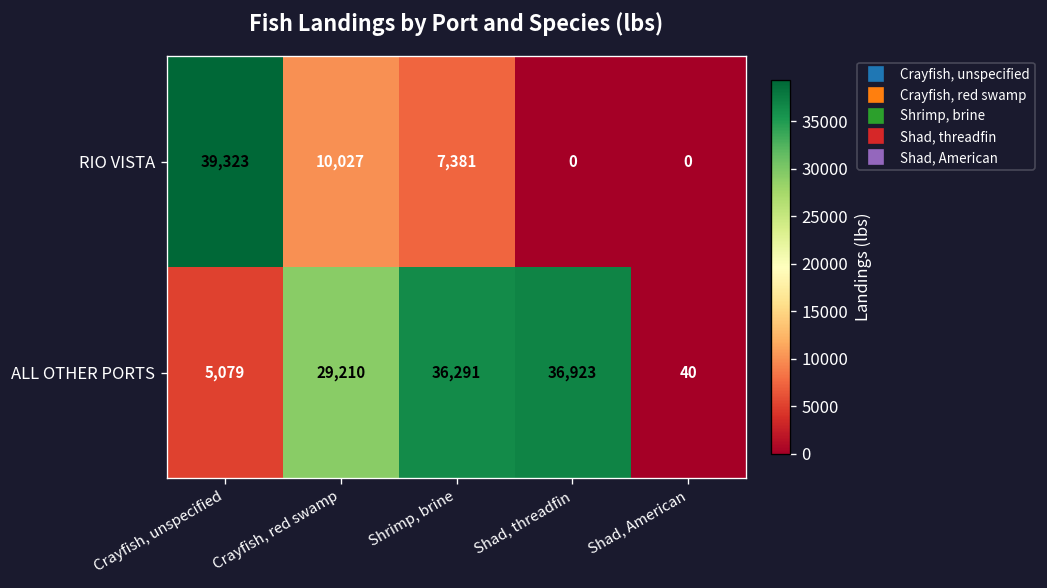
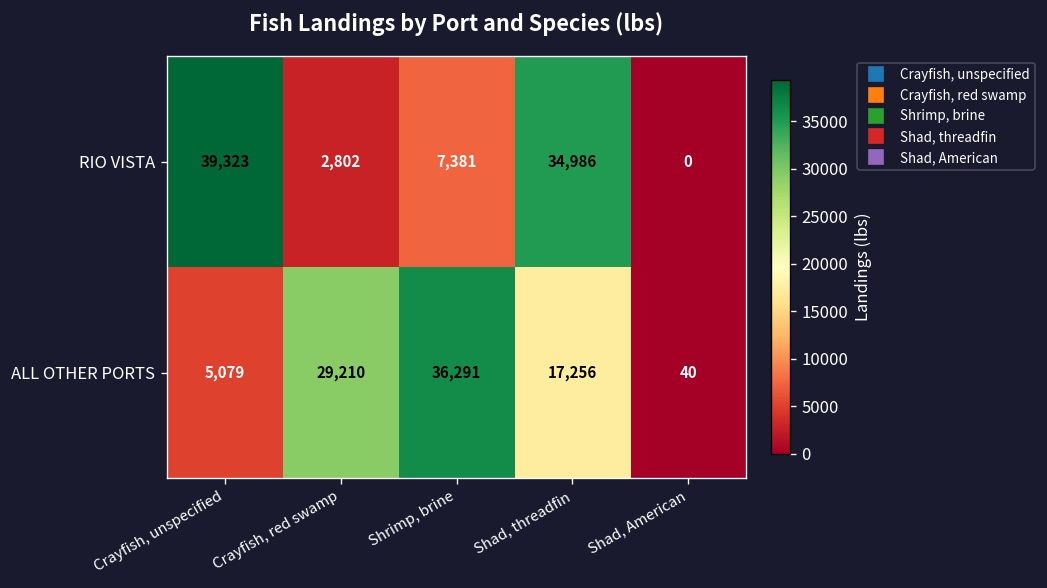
  {
    "RIO VISTA": {
      "Crayfish, unspecified": "39,323",
-     "Crayfish, red swamp": "10,027",
+     "Crayfish, red swamp": "2,802",
      "Shrimp, brine": "7,381",
-     "Shad, threadfin": "0",
+     "Shad, threadfin": "34,986",
      "Shad, American": "0"
    },
    "ALL OTHER PORTS": {
      "Crayfish, unspecified": "5,079",
      "Crayfish, red swamp": "29,210",
      "Shrimp, brine": "36,291",
-     "Shad, threadfin": "36,923",
+     "Shad, threadfin": "17,256",
      "Shad, American": "40"
    }
  }
